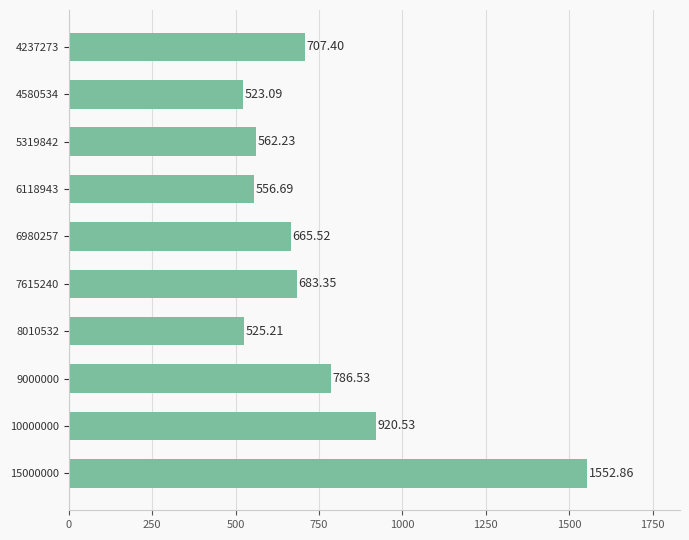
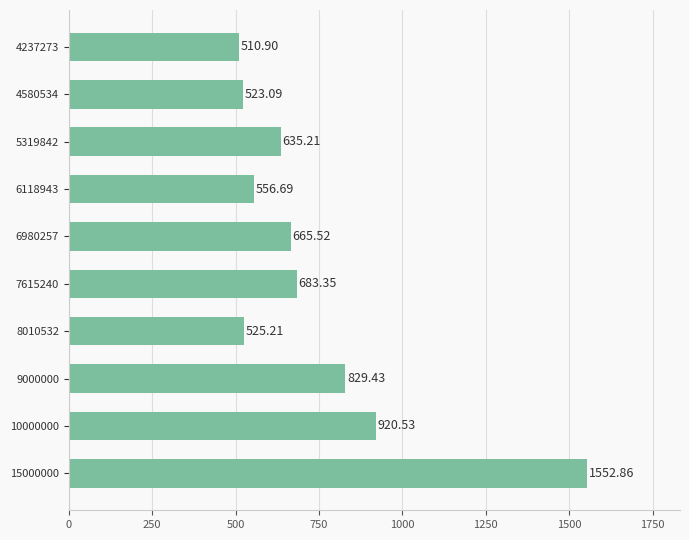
  {
-   "4237273": 707.40,
+   "4237273": 510.90,
    "4580534": 523.09,
-   "5319842": 562.23,
+   "5319842": 635.21,
    "6118943": 556.69,
    "6980257": 665.52,
    "7615240": 683.35,
    "8010532": 525.21,
-   "9000000": 786.53,
+   "9000000": 829.43,
    "10000000": 920.53,
    "15000000": 1552.86
  }
